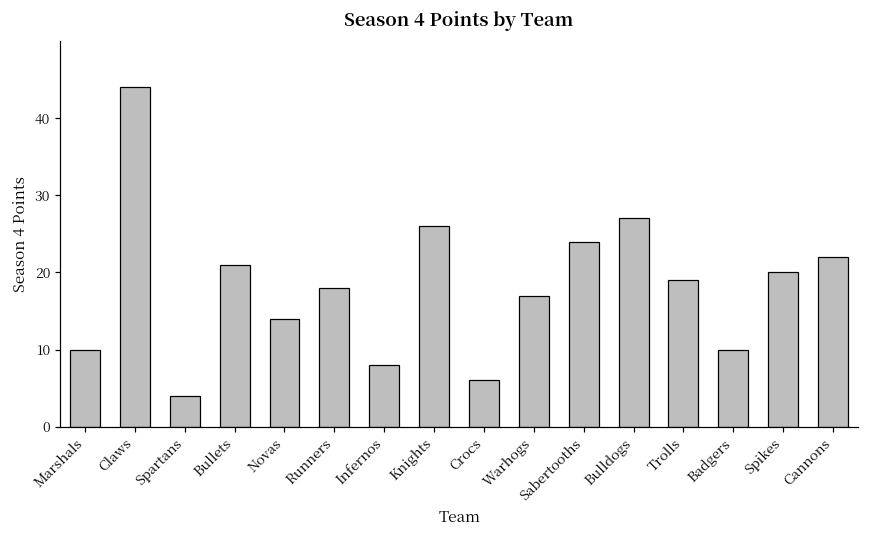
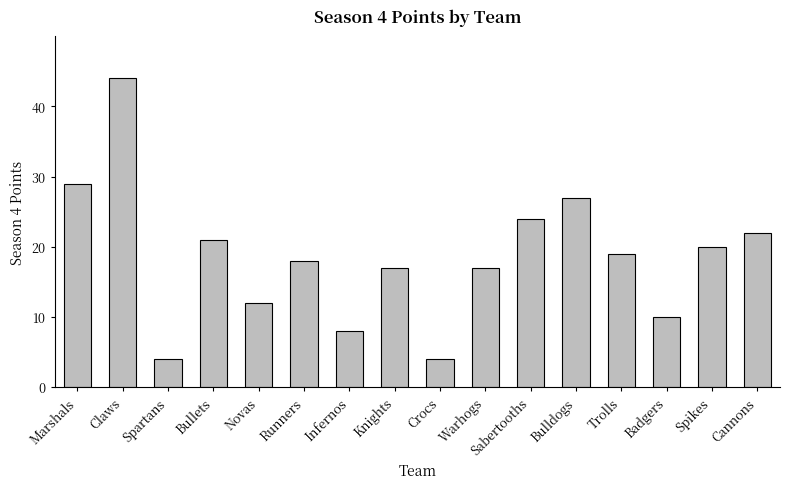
  {
-   "Marshals": 10,
+   "Marshals": 29,
    "Claws": 44,
    "Spartans": 4,
    "Bullets": 21,
-   "Novas": 14,
+   "Novas": 12,
    "Runners": 18,
    "Infernos": 8,
-   "Knights": 26,
-   "Crocs": 6,
+   "Knights": 17,
+   "Crocs": 4,
    "Warhogs": 17,
    "Sabertooths": 24,
    "Bulldogs": 27,
    "Trolls": 19,
    "Badgers": 10,
    "Spikes": 20,
    "Cannons": 22
  }
